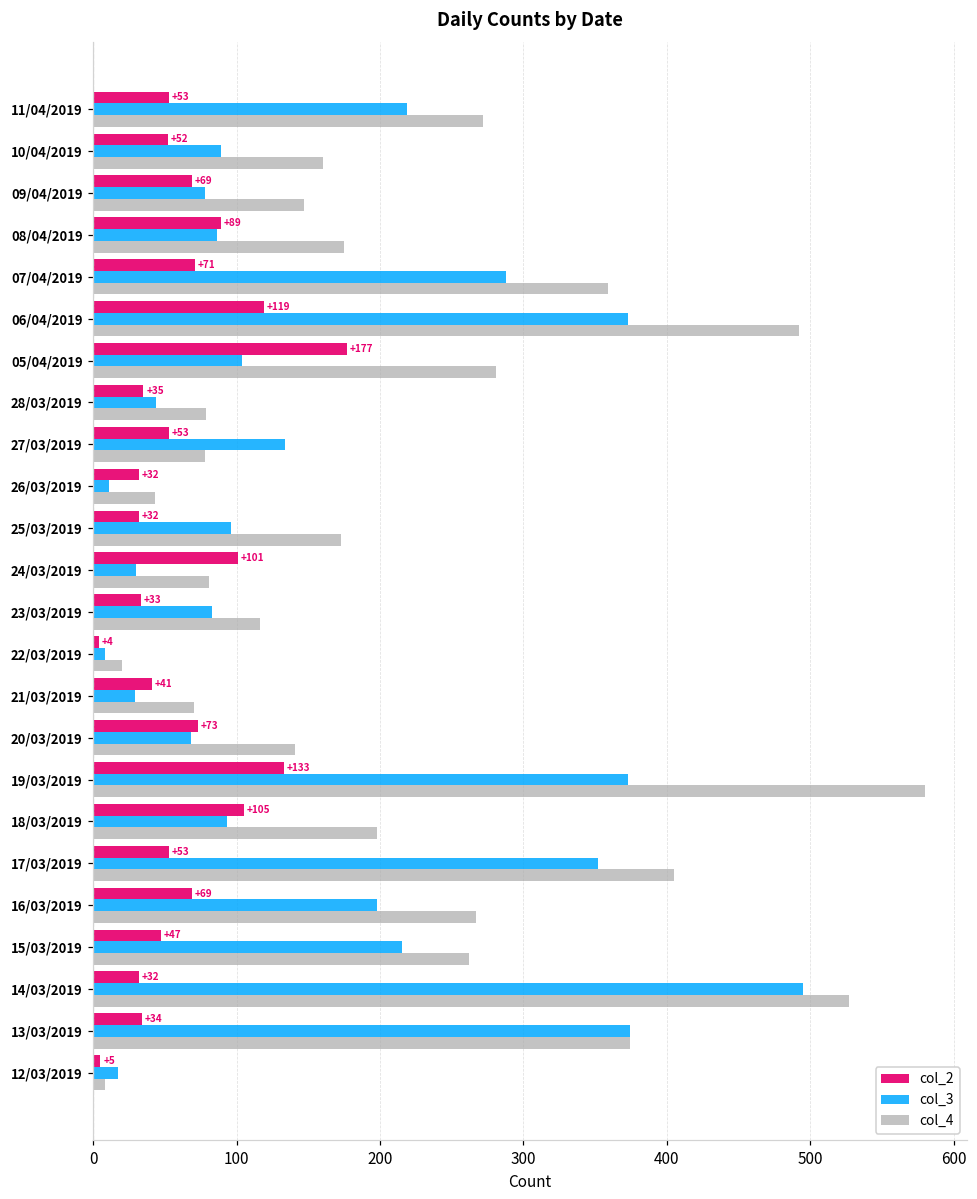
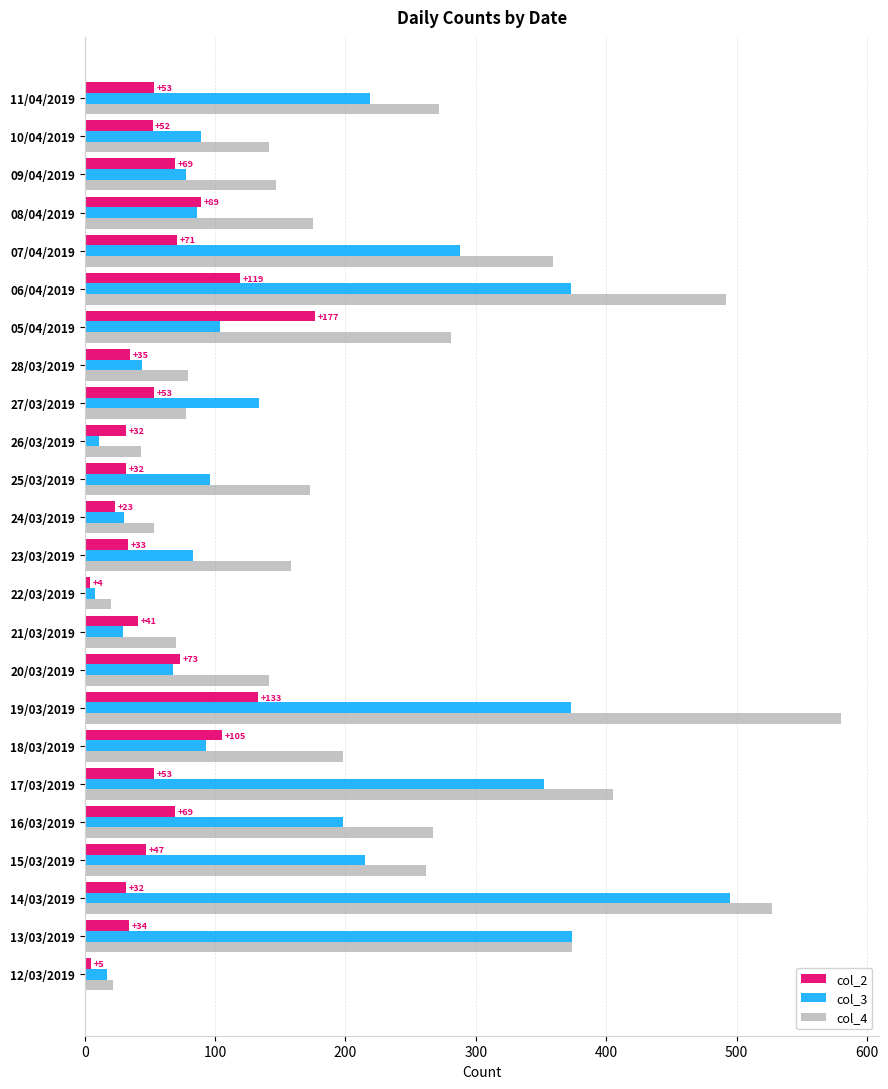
  {
    "col_2": {
      "11/04/2019": "+53",
      "10/04/2019": "+52",
      "09/04/2019": "+69",
      "08/04/2019": "+89",
      "07/04/2019": "+71",
      "06/04/2019": "+119",
      "05/04/2019": "+177",
      "28/03/2019": "+35",
      "27/03/2019": "+53",
      "26/03/2019": "+32",
      "25/03/2019": "+32",
-     "24/03/2019": "+101",
+     "24/03/2019": "+23",
      "23/03/2019": "+33",
      "22/03/2019": "+4",
      "21/03/2019": "+41",
      "20/03/2019": "+73",
      "19/03/2019": "+133",
      "18/03/2019": "+105",
      "17/03/2019": "+53",
      "16/03/2019": "+69",
      "15/03/2019": "+47",
      "14/03/2019": "+32",
      "13/03/2019": "+34",
      "12/03/2019": "+5"
    },
    "col_3": {
      "11/04/2019": "219",
      "10/04/2019": "89",
      "09/04/2019": "78",
      "08/04/2019": "86",
      "07/04/2019": "288",
      "06/04/2019": "373",
      "05/04/2019": "104",
      "28/03/2019": "44",
      "27/03/2019": "134",
      "26/03/2019": "11",
      "25/03/2019": "96",
      "24/03/2019": "30",
      "23/03/2019": "83",
      "22/03/2019": "8",
      "21/03/2019": "29",
      "20/03/2019": "68",
      "19/03/2019": "373",
      "18/03/2019": "93",
      "17/03/2019": "352",
      "16/03/2019": "198",
      "15/03/2019": "215",
      "14/03/2019": "495",
      "13/03/2019": "374",
      "12/03/2019": "17"
    },
    "col_4": {
      "11/04/2019": "272",
-     "10/04/2019": "160",
+     "10/04/2019": "141",
      "09/04/2019": "147",
      "08/04/2019": "175",
      "07/04/2019": "359",
      "06/04/2019": "492",
      "05/04/2019": "281",
      "28/03/2019": "79",
      "27/03/2019": "78",
      "26/03/2019": "43",
      "25/03/2019": "173",
-     "24/03/2019": "81",
-     "23/03/2019": "116",
+     "24/03/2019": "53",
+     "23/03/2019": "158",
      "22/03/2019": "20",
      "21/03/2019": "70",
      "20/03/2019": "141",
      "19/03/2019": "580",
      "18/03/2019": "198",
      "17/03/2019": "405",
      "16/03/2019": "267",
      "15/03/2019": "262",
      "14/03/2019": "527",
      "13/03/2019": "374",
-     "12/03/2019": "8"
+     "12/03/2019": "22"
    }
  }
